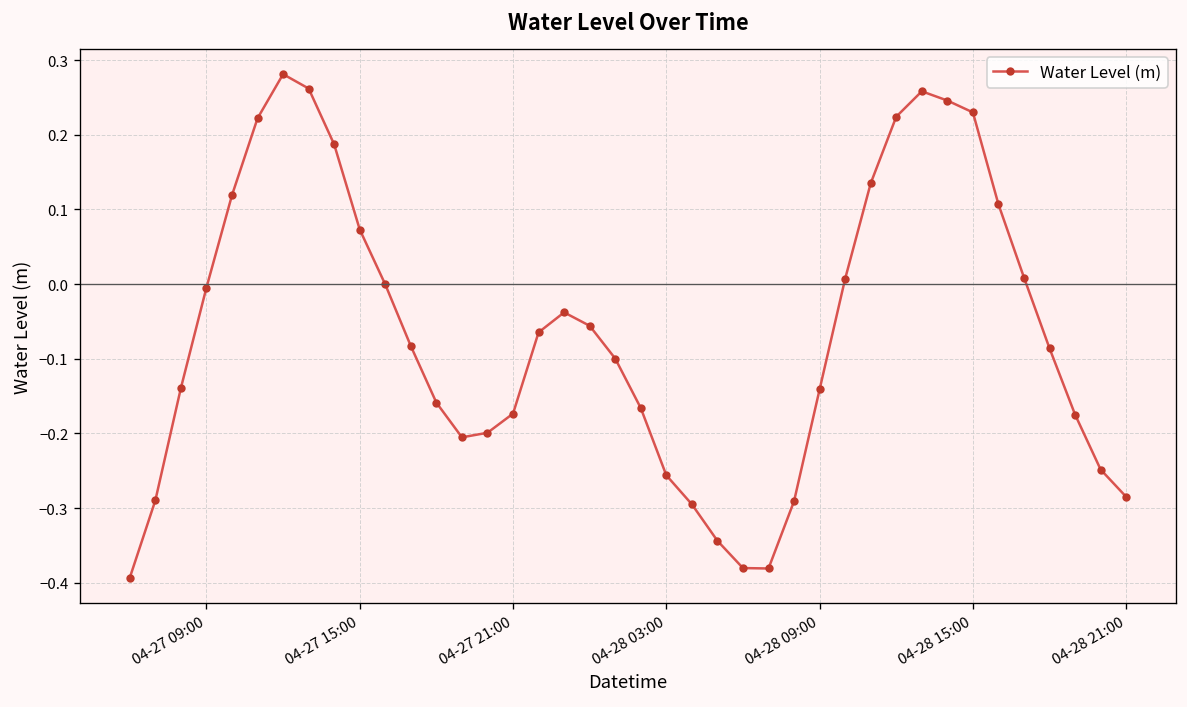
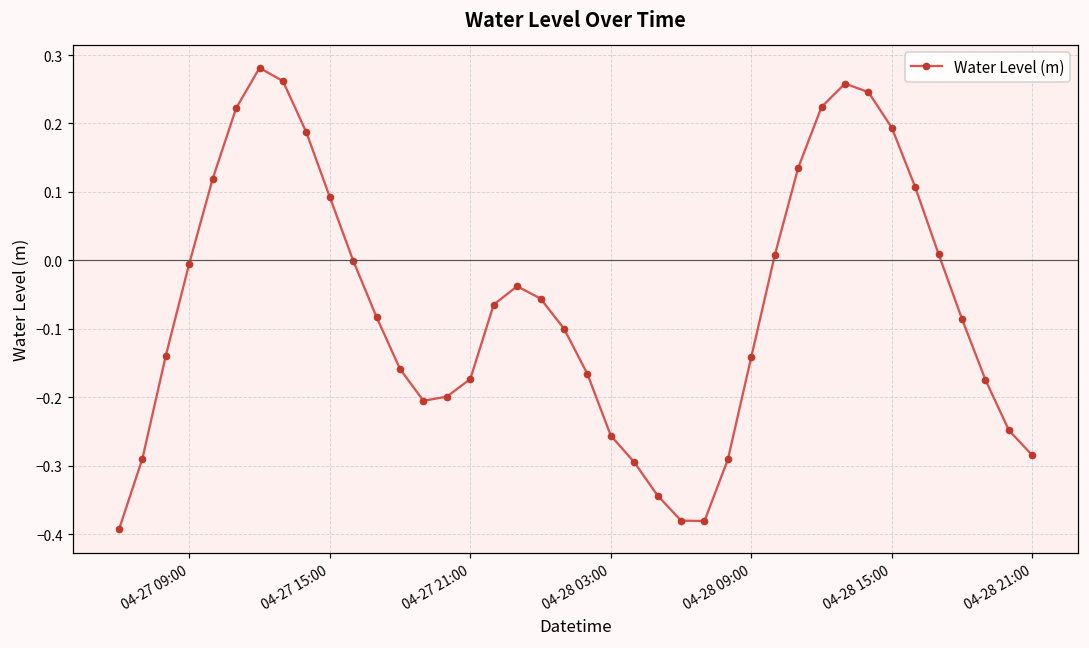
  {
    "04-27 09:00": 0.00,
-   "04-27 15:00": 0.07,
+   "04-27 15:00": 0.09,
    "04-27 21:00": -0.17,
    "04-28 03:00": -0.26,
    "04-28 09:00": -0.14,
-   "04-28 15:00": 0.23,
+   "04-28 15:00": 0.19,
    "04-28 21:00": -0.28
  }
